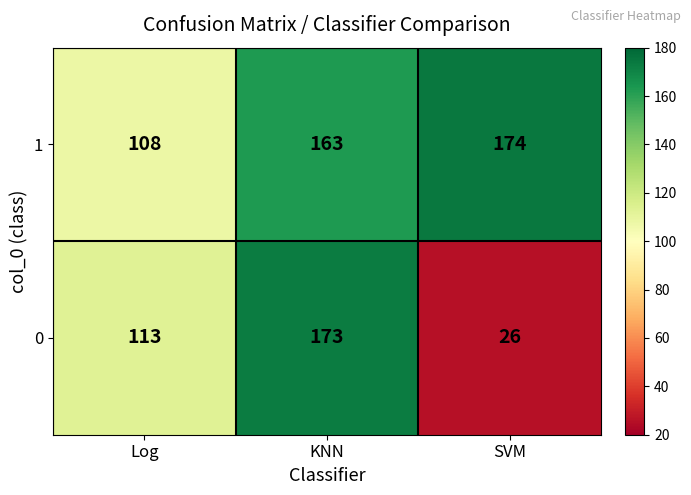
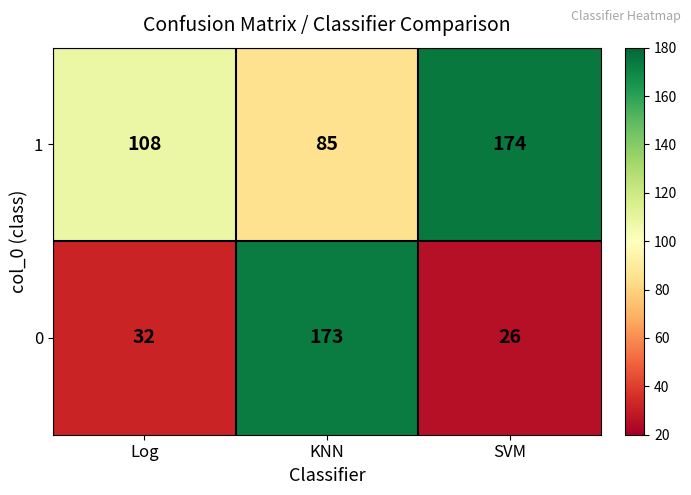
  {
    "1": {
      "Log": 108,
-     "KNN": 163,
+     "KNN": 85,
      "SVM": 174
    },
    "0": {
-     "Log": 113,
+     "Log": 32,
      "KNN": 173,
      "SVM": 26
    }
  }
